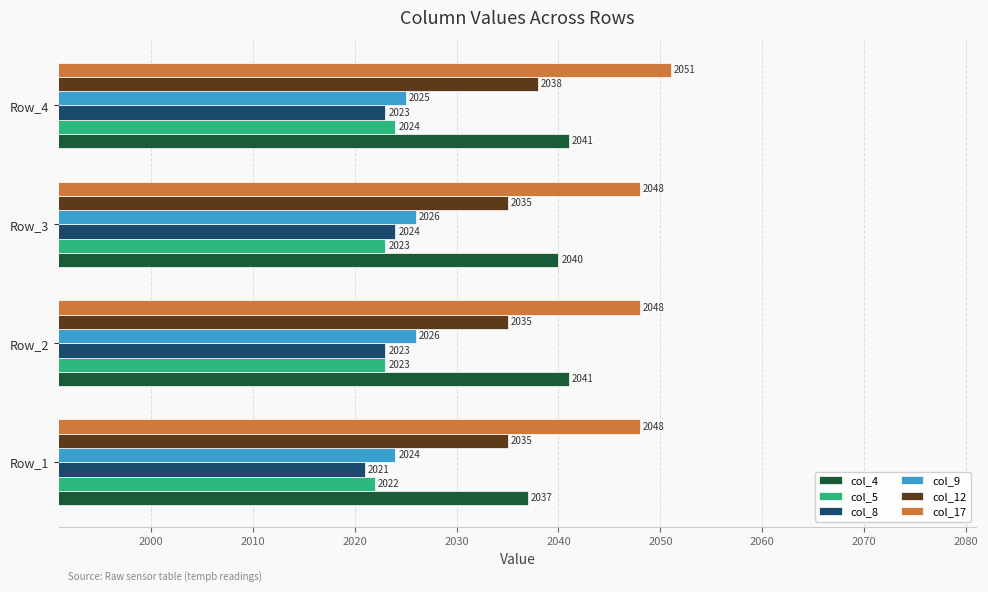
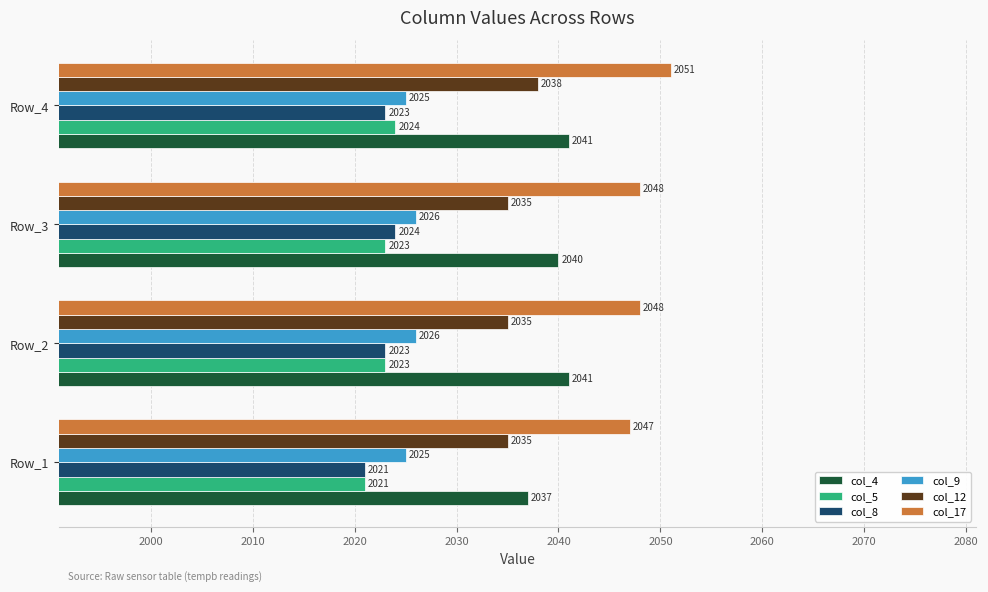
  {
    "col_5": {
      "Row_4": 2024,
      "Row_3": 2023,
      "Row_2": 2023,
-     "Row_1": 2022
+     "Row_1": 2021
    },
    "col_9": {
      "Row_4": 2025,
      "Row_3": 2026,
      "Row_2": 2026,
-     "Row_1": 2024
+     "Row_1": 2025
    },
    "col_12": {
      "Row_4": 2038,
      "Row_3": 2035,
      "Row_2": 2035,
      "Row_1": 2035
    },
    "col_17": {
      "Row_4": 2051,
      "Row_3": 2048,
      "Row_2": 2048,
-     "Row_1": 2048
+     "Row_1": 2047
    }
  }
